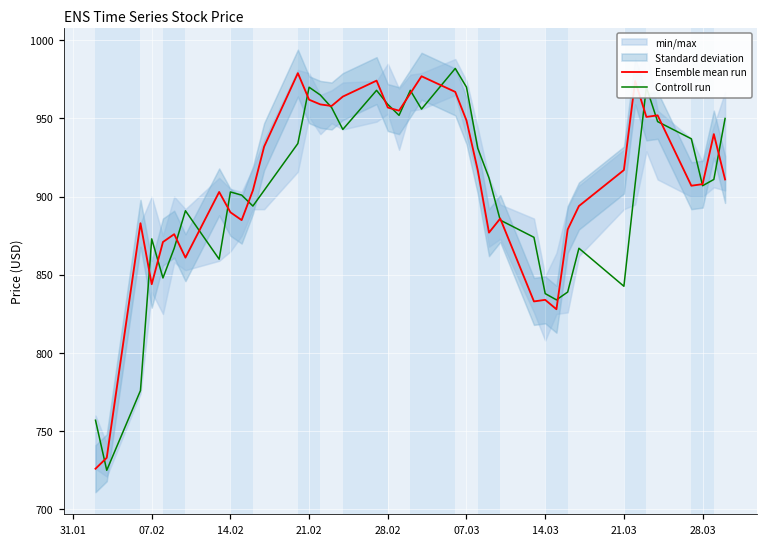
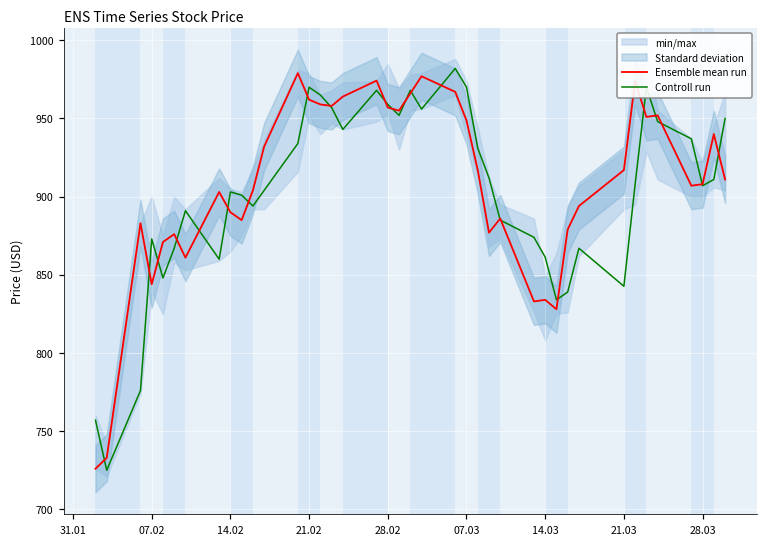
  {
    "Ensemble mean run": {
      "07.02": 844,
      "14.02": 890,
      "21.02": 962,
      "28.02": 957,
      "07.03": 949,
      "14.03": 834,
      "21.03": 917
    },
    "Controll run": {
      "07.02": 873,
      "14.02": 903,
      "21.02": 970,
      "28.02": 959,
      "07.03": 970,
-     "14.03": 838,
+     "14.03": 861,
      "21.03": 843
    }
  }
